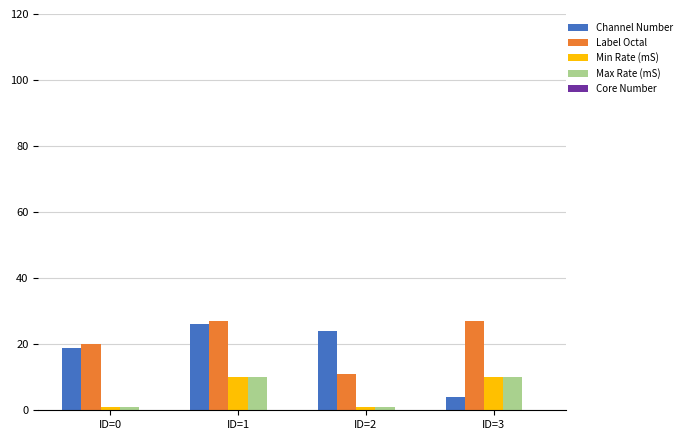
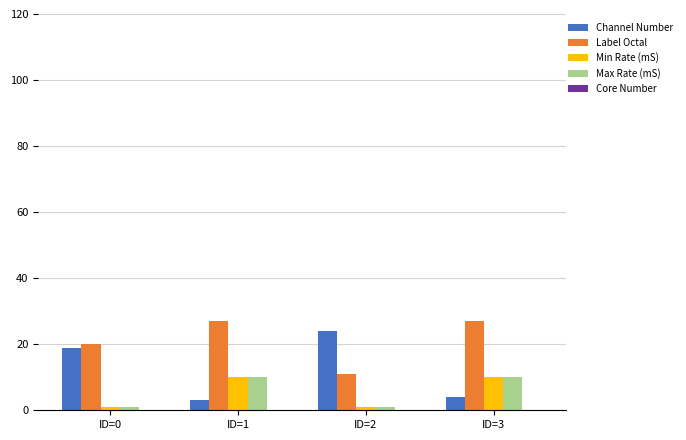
  {
    "Channel Number": {
      "ID=0": 19,
-     "ID=1": 26,
+     "ID=1": 3,
      "ID=2": 24,
      "ID=3": 4
    },
    "Label Octal": {
      "ID=0": 20,
      "ID=1": 27,
      "ID=2": 11,
      "ID=3": 27
    },
    "Min Rate (mS)": {
      "ID=0": 1,
      "ID=1": 10,
      "ID=2": 1,
      "ID=3": 10
    },
    "Max Rate (mS)": {
      "ID=0": 1,
      "ID=1": 10,
      "ID=2": 1,
      "ID=3": 10
    },
    "Core Number": {
      "ID=0": 0,
      "ID=1": 0,
      "ID=2": 0,
      "ID=3": 0
    }
  }
